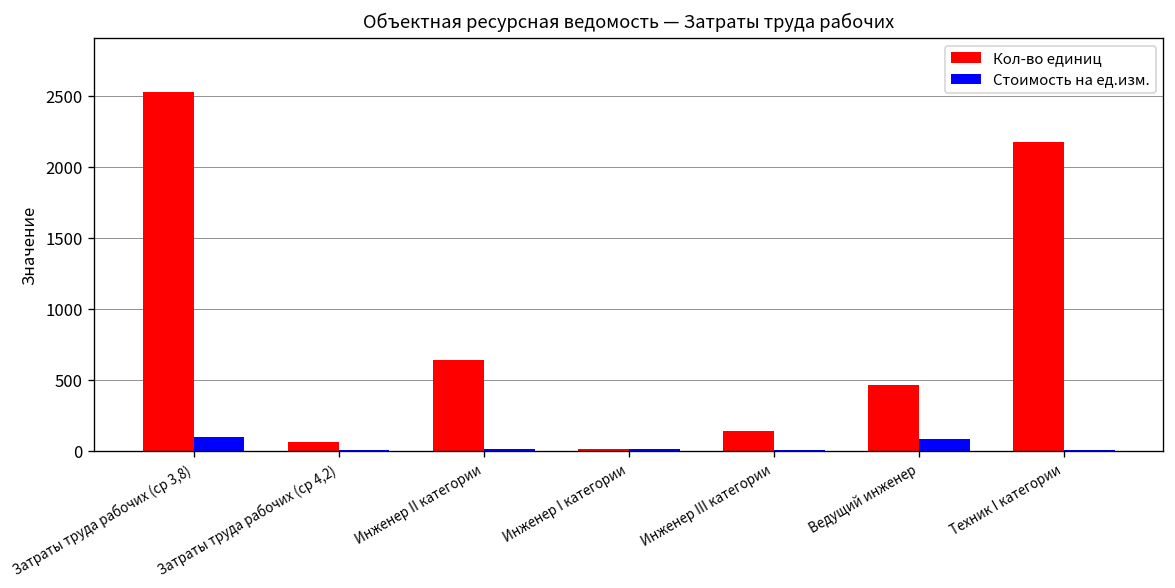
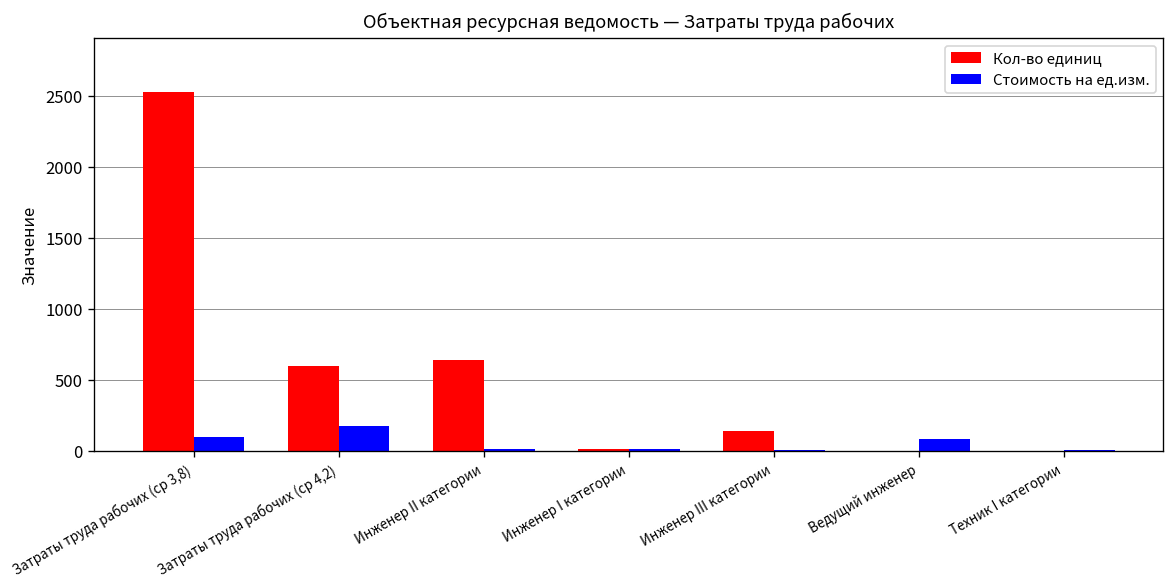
  {
    "Кол-во единиц": {
      "Затраты труда рабочих (ср 3,8)": 2530,
-     "Затраты труда рабочих (ср 4,2)": 60,
+     "Затраты труда рабочих (ср 4,2)": 600,
      "Инженер II категории": 640,
      "Инженер III категории": 140,
-     "Ведущий инженер": 470,
-     "Техник I категории": 2180
+     "Ведущий инженер": 0,
+     "Техник I категории": 0
    },
    "Стоимость на ед.изм.": {
      "Затраты труда рабочих (ср 3,8)": 100,
-     "Затраты труда рабочих (ср 4,2)": 10,
+     "Затраты труда рабочих (ср 4,2)": 180,
      "Ведущий инженер": 90
    }
  }
